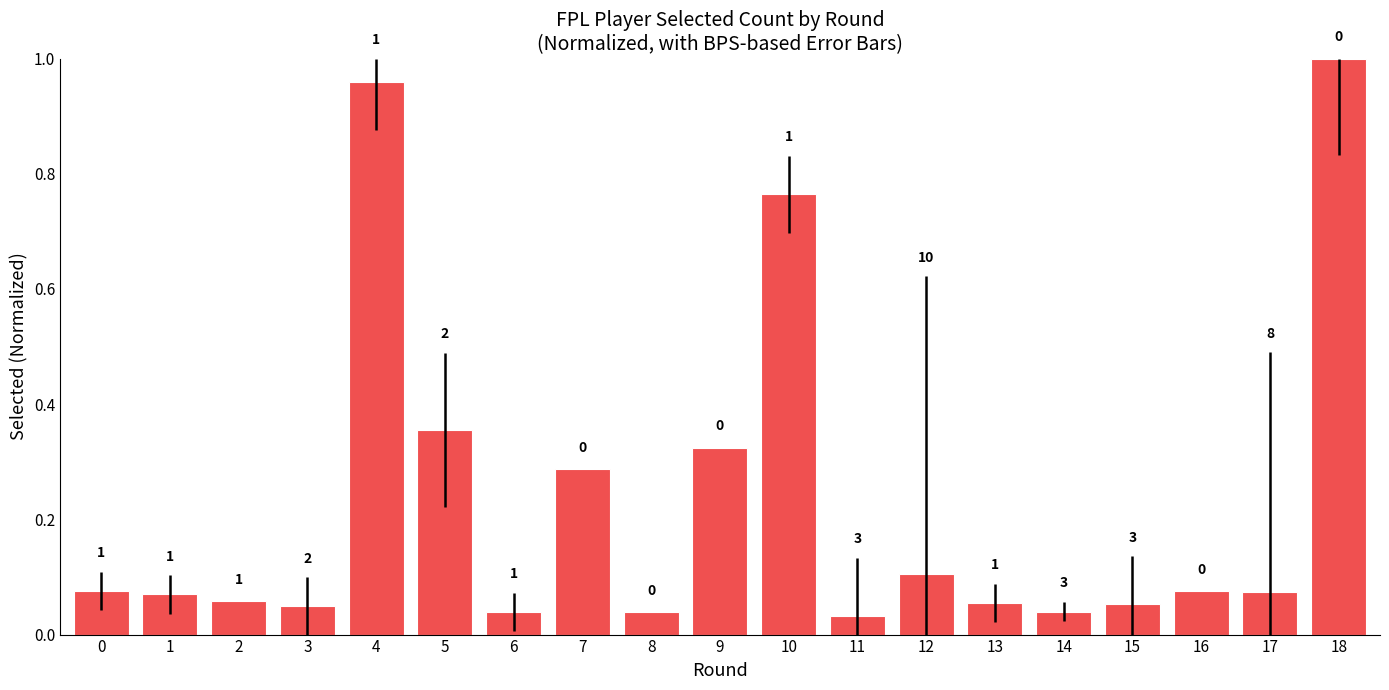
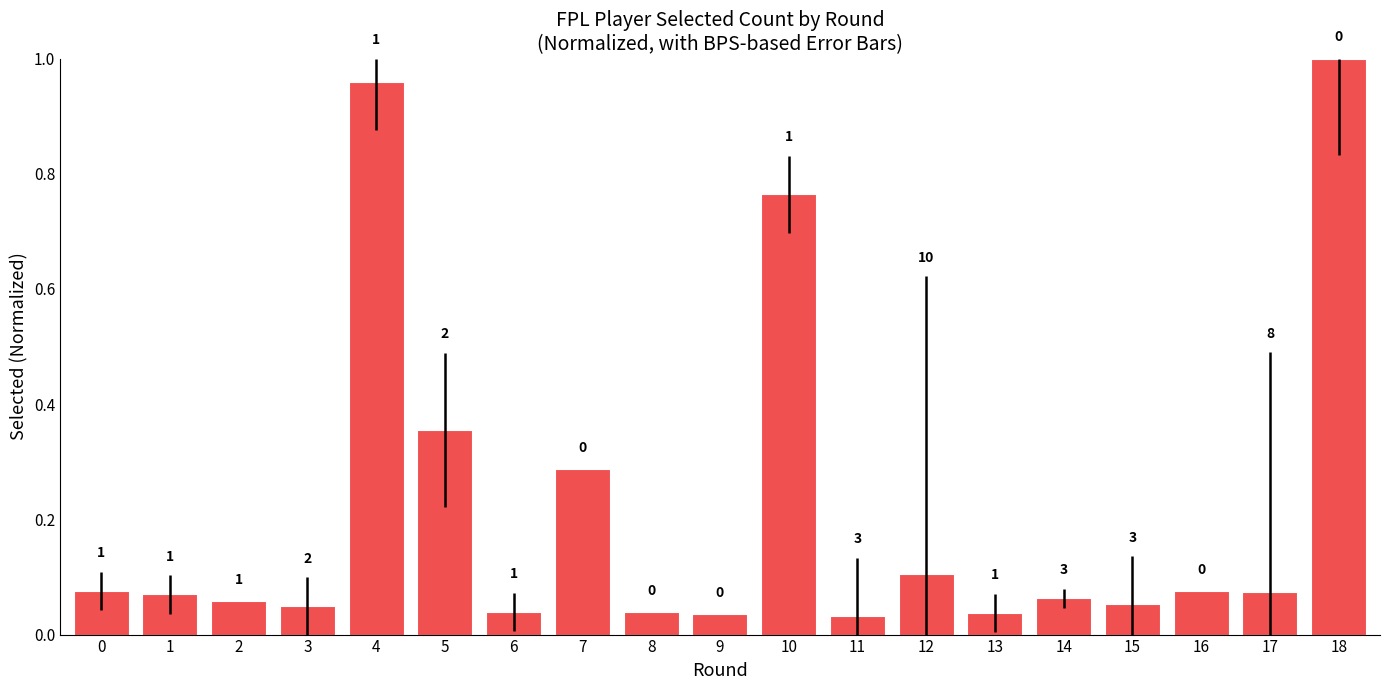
  {
    "0": 0.08,
    "1": 0.07,
    "3": 0.05,
    "4": 0.96,
    "5": 0.36,
    "6": 0.04,
-   "9": 0.32,
+   "9": 0.04,
    "10": 0.76,
    "11": 0.03,
    "12": 0.11,
-   "13": 0.06,
-   "14": 0.04,
+   "13": 0.04,
+   "14": 0.06,
    "15": 0.05,
    "17": 0.07
  }
